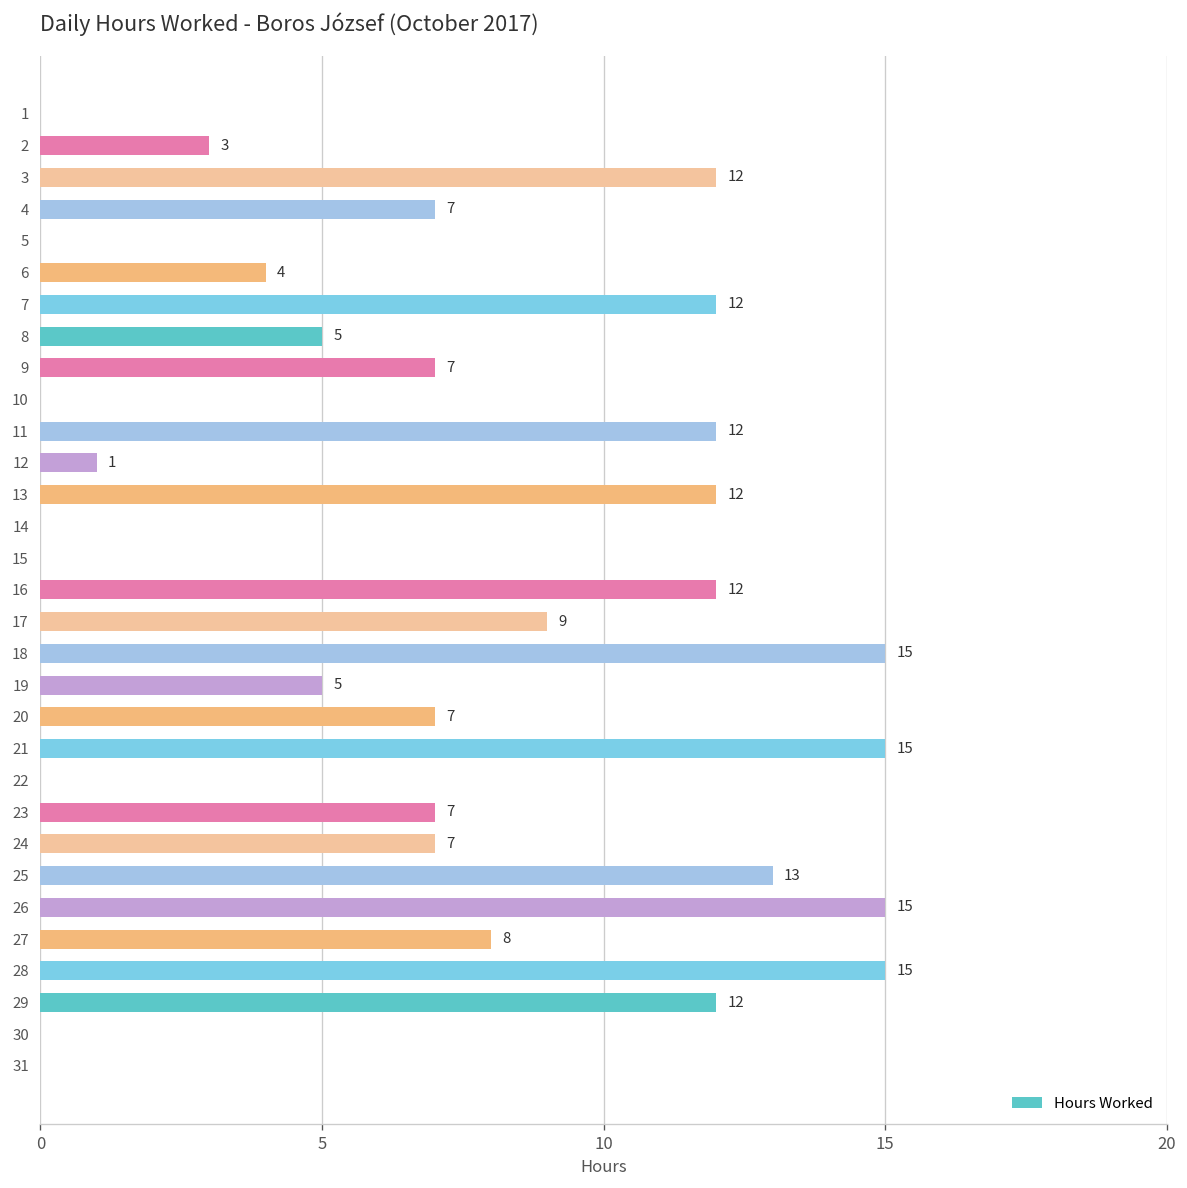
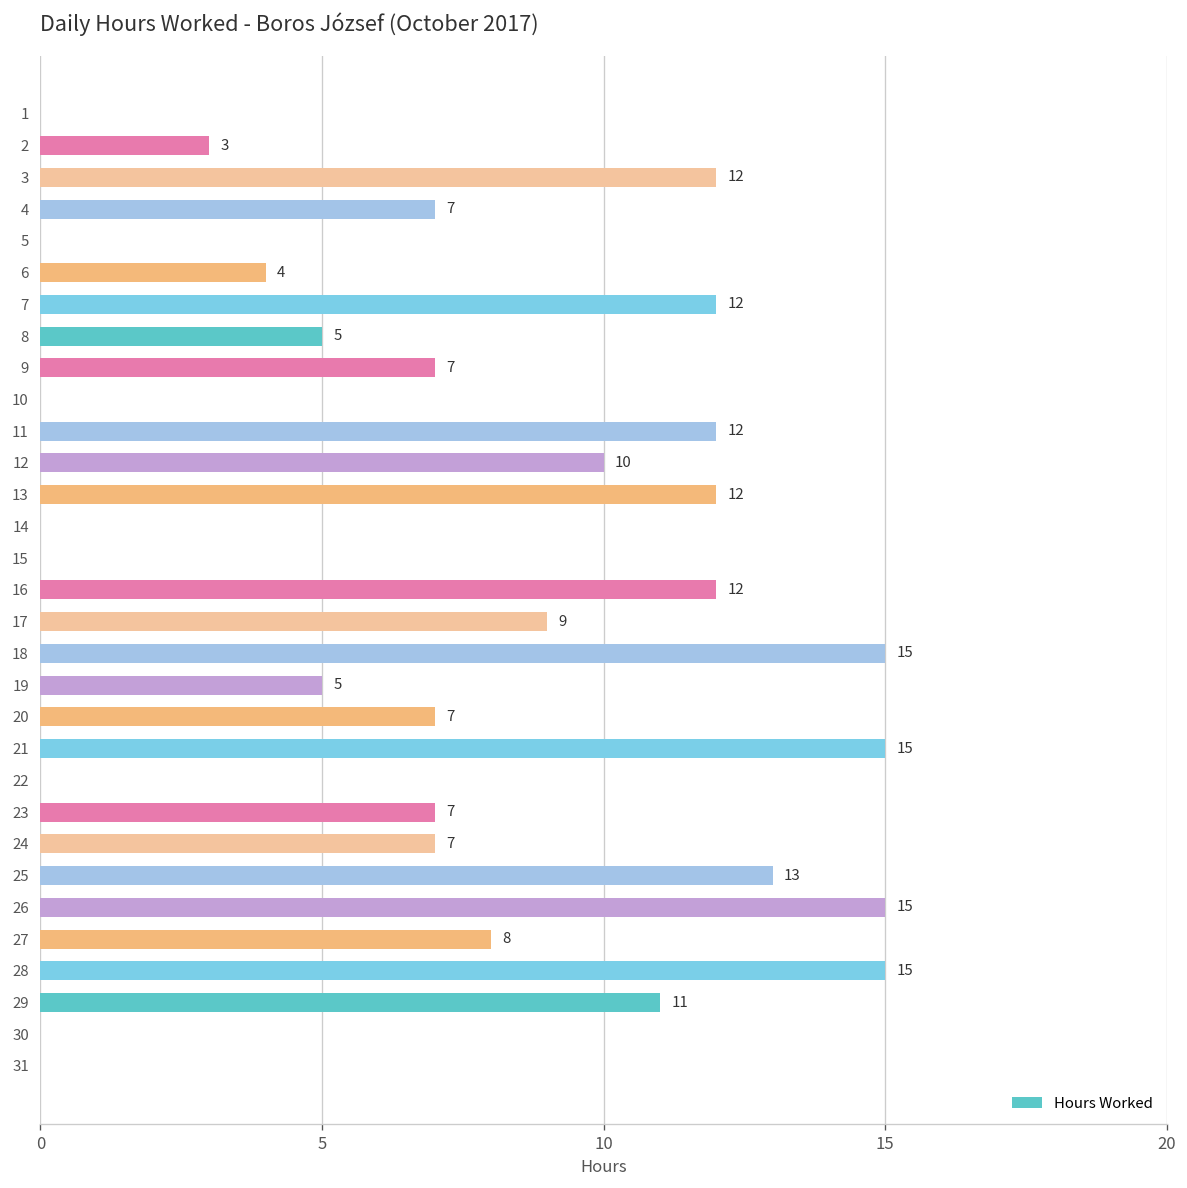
  {
    "2": 3,
    "3": 12,
    "4": 7,
    "6": 4,
    "7": 12,
    "8": 5,
    "9": 7,
    "11": 12,
-   "12": 1,
+   "12": 10,
    "13": 12,
    "16": 12,
    "17": 9,
    "18": 15,
    "19": 5,
    "20": 7,
    "21": 15,
    "23": 7,
    "24": 7,
    "25": 13,
    "26": 15,
    "27": 8,
    "28": 15,
-   "29": 12
+   "29": 11
  }
